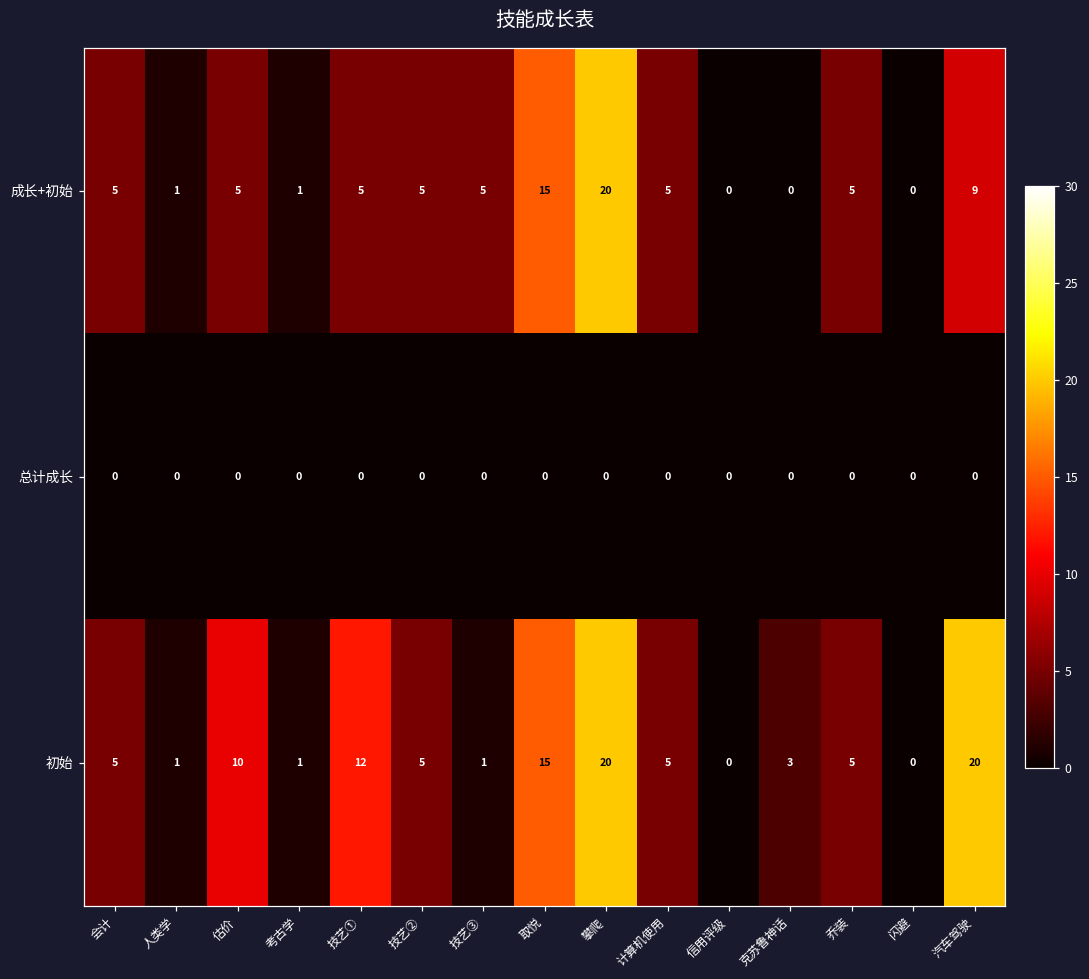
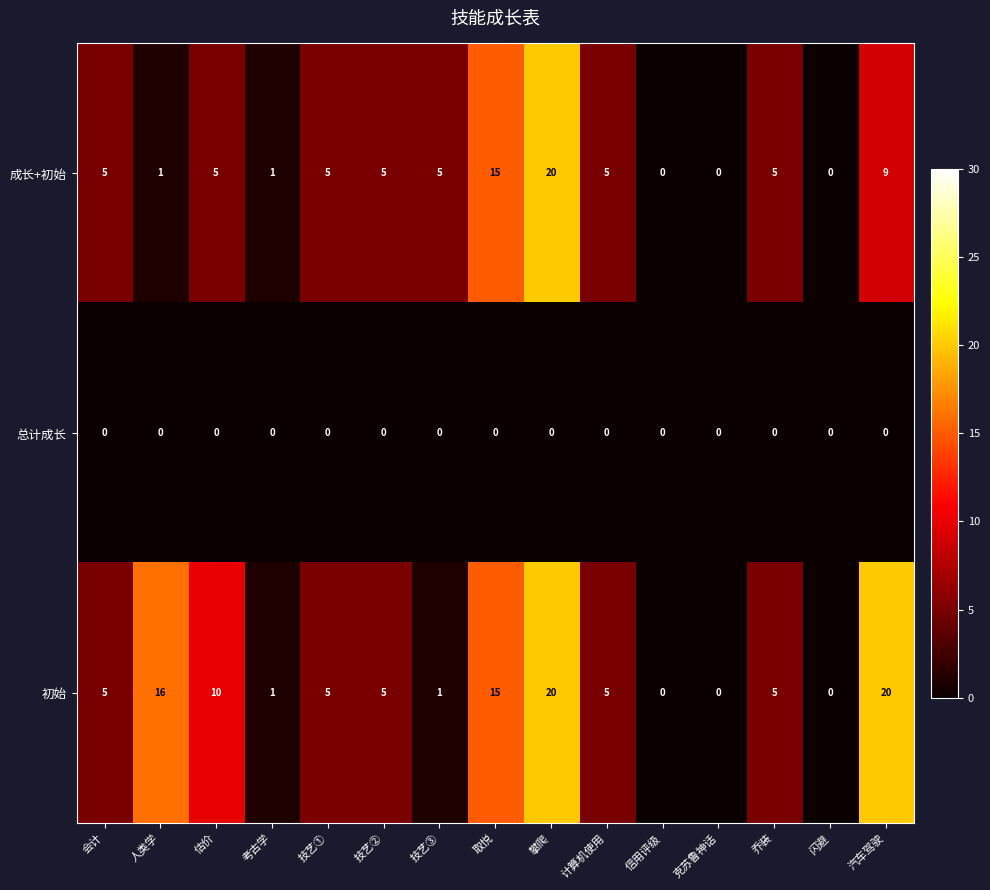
  {
    "成长+初始": {
      "会计": 5,
      "人类学": 1,
      "估价": 5,
      "考古学": 1,
      "技艺①": 5,
      "技艺②": 5,
      "技艺③": 5,
      "取悦": 15,
      "攀爬": 20,
      "计算机使用": 5,
      "信用评级": 0,
      "克苏鲁神话": 0,
      "乔装": 5,
      "闪避": 0,
      "汽车驾驶": 9
    },
    "总计成长": {
      "会计": 0,
      "人类学": 0,
      "估价": 0,
      "考古学": 0,
      "技艺①": 0,
      "技艺②": 0,
      "技艺③": 0,
      "取悦": 0,
      "攀爬": 0,
      "计算机使用": 0,
      "信用评级": 0,
      "克苏鲁神话": 0,
      "乔装": 0,
      "闪避": 0,
      "汽车驾驶": 0
    },
    "初始": {
      "会计": 5,
-     "人类学": 1,
+     "人类学": 16,
      "估价": 10,
      "考古学": 1,
-     "技艺①": 12,
+     "技艺①": 5,
      "技艺②": 5,
      "技艺③": 1,
      "取悦": 15,
      "攀爬": 20,
      "计算机使用": 5,
      "信用评级": 0,
-     "克苏鲁神话": 3,
+     "克苏鲁神话": 0,
      "乔装": 5,
      "闪避": 0,
      "汽车驾驶": 20
    }
  }
